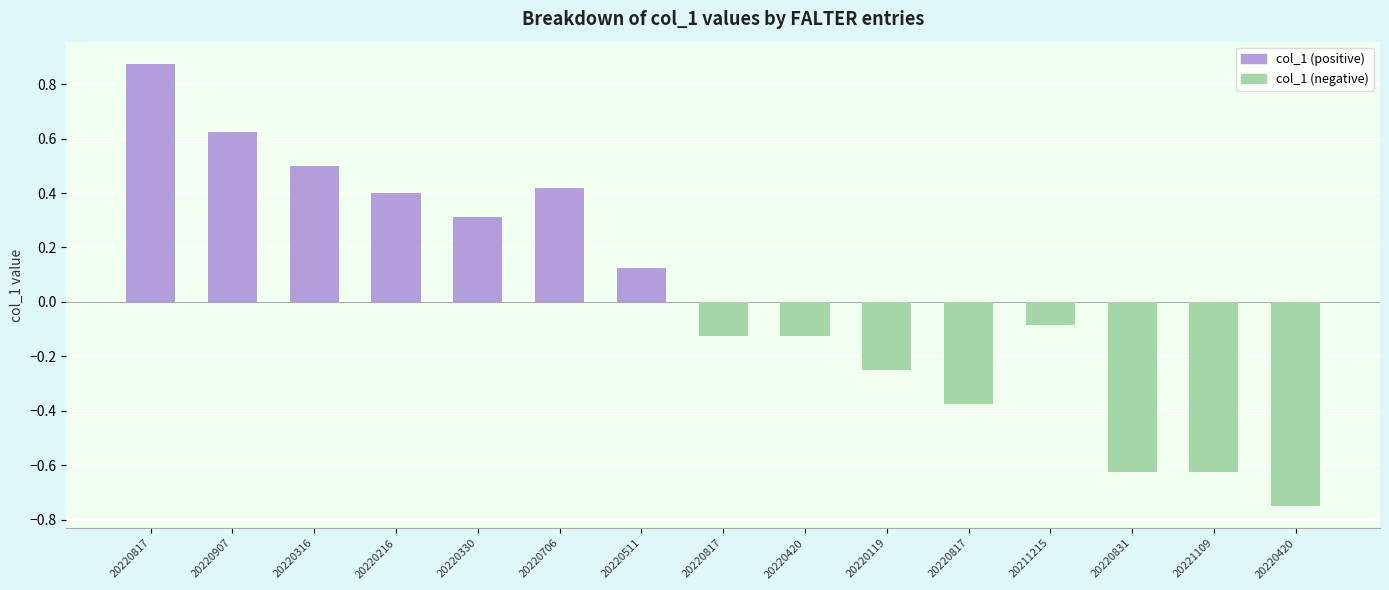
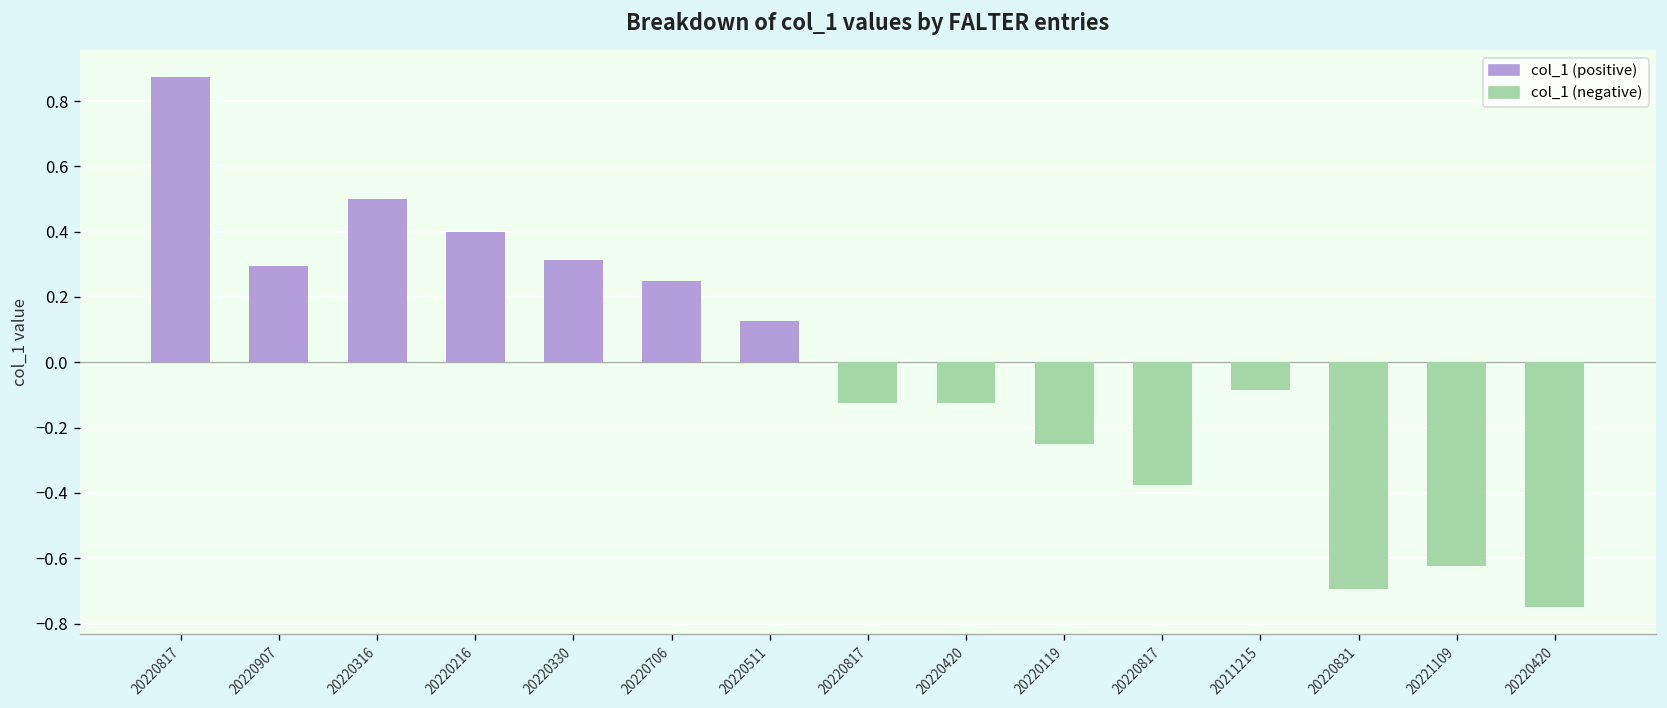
  {
-   "20220907": 0.63,
+   "20220907": 0.30,
    "20220316": 0.50,
    "20220216": 0.40,
    "20220330": 0.31,
-   "20220706": 0.42,
+   "20220706": 0.25,
    "20220511": 0.13,
    "20220119": -0.25,
    "20211215": -0.09,
-   "20220831": -0.63,
+   "20220831": -0.70,
    "20221109": -0.63
  }
